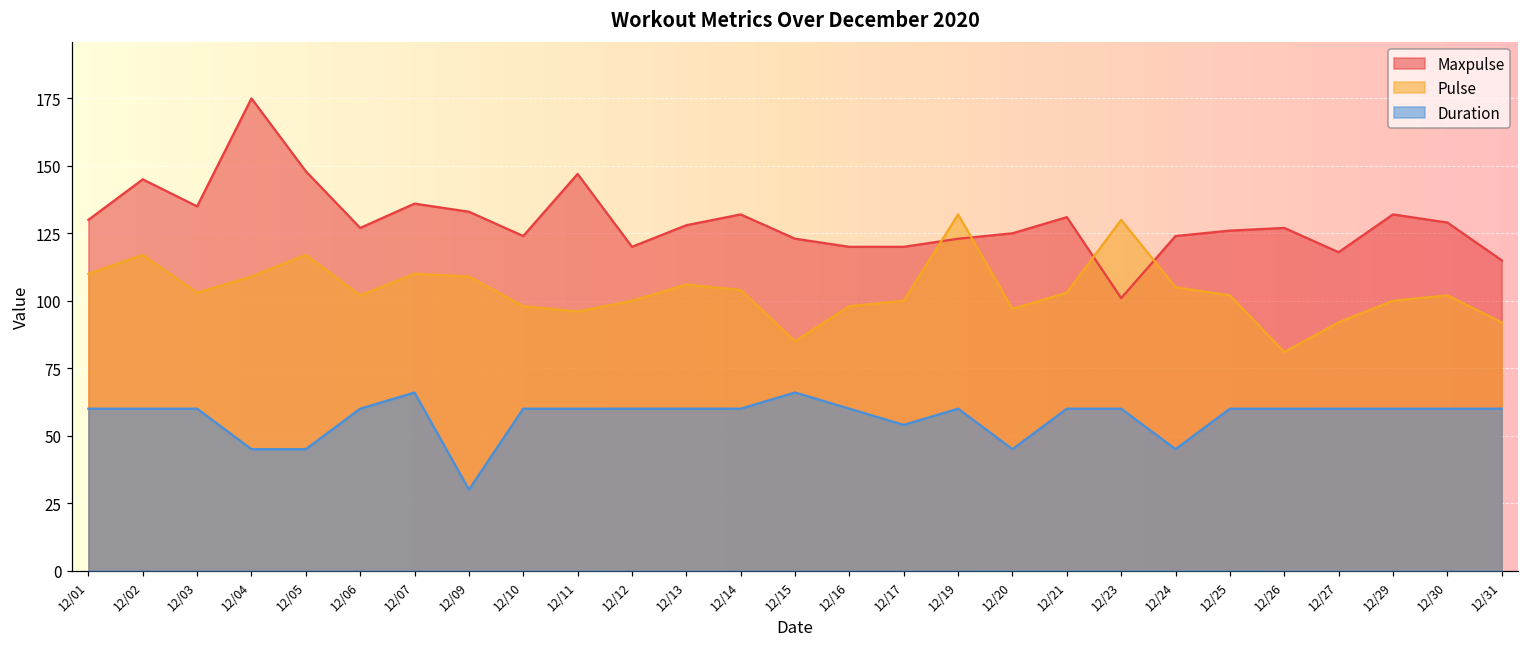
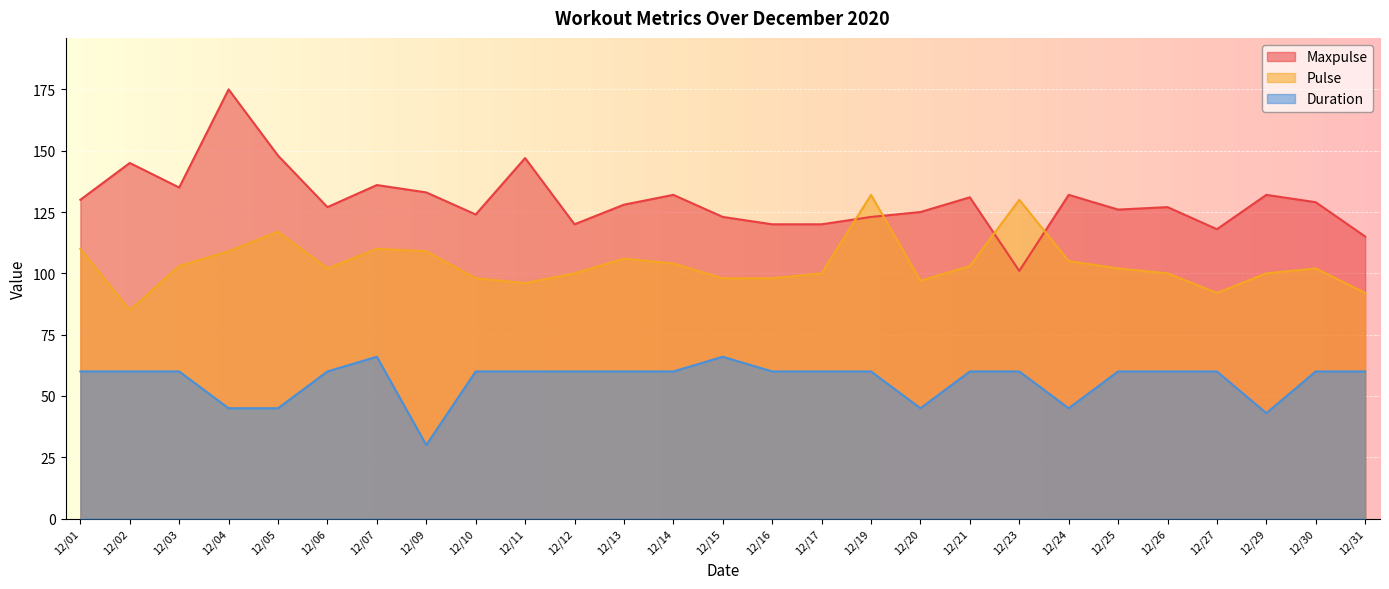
  {
    "Maxpulse": {
      "12/01": 130,
      "12/02": 145,
      "12/03": 135,
      "12/04": 175,
      "12/05": 148,
      "12/06": 127,
      "12/07": 136,
      "12/09": 133,
      "12/10": 124,
      "12/11": 147,
      "12/12": 120,
      "12/13": 128,
      "12/14": 132,
      "12/15": 123,
      "12/16": 120,
      "12/17": 120,
      "12/19": 123,
      "12/20": 125,
      "12/21": 131,
      "12/23": 101,
-     "12/24": 124,
+     "12/24": 132,
      "12/25": 126,
      "12/26": 127,
      "12/27": 118,
      "12/29": 132,
      "12/30": 129,
      "12/31": 115
    },
    "Pulse": {
      "12/01": 110,
-     "12/02": 117,
+     "12/02": 85,
      "12/03": 103,
      "12/04": 109,
      "12/05": 117,
      "12/06": 102,
      "12/07": 110,
      "12/09": 109,
      "12/10": 98,
      "12/11": 96,
      "12/12": 100,
      "12/13": 106,
      "12/14": 104,
-     "12/15": 85,
+     "12/15": 98,
      "12/16": 98,
      "12/17": 100,
      "12/19": 132,
      "12/20": 97,
      "12/21": 103,
      "12/23": 130,
      "12/24": 105,
      "12/25": 102,
-     "12/26": 81,
+     "12/26": 100,
      "12/27": 92,
      "12/29": 100,
      "12/30": 102,
      "12/31": 92
    },
    "Duration": {
      "12/01": 60,
      "12/02": 60,
      "12/03": 60,
      "12/04": 45,
      "12/05": 45,
      "12/06": 60,
      "12/07": 66,
      "12/09": 30,
      "12/10": 60,
      "12/11": 60,
      "12/12": 60,
      "12/13": 60,
      "12/14": 60,
      "12/15": 66,
      "12/16": 60,
-     "12/17": 54,
+     "12/17": 60,
      "12/19": 60,
      "12/20": 45,
      "12/21": 60,
      "12/23": 60,
      "12/24": 45,
      "12/25": 60,
      "12/26": 60,
      "12/27": 60,
-     "12/29": 60,
+     "12/29": 43,
      "12/30": 60,
      "12/31": 60
    }
  }
